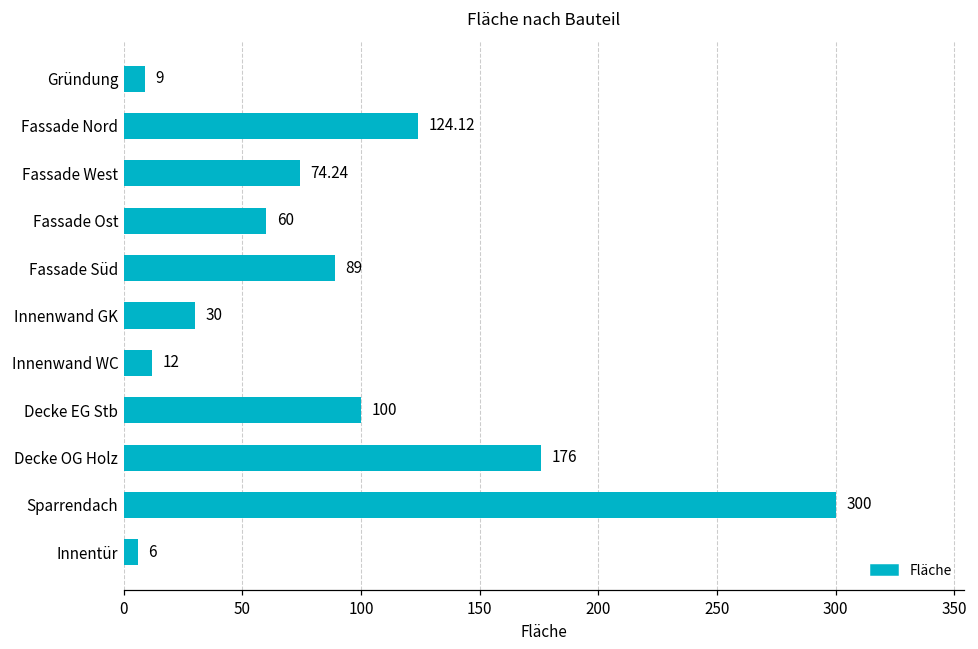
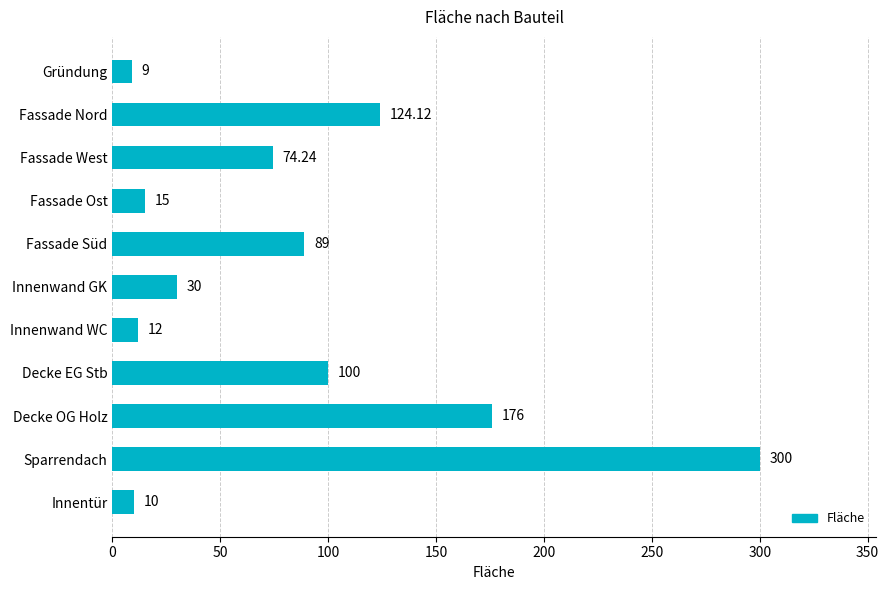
  {
    "Gründung": 9,
    "Fassade Nord": 124.12,
    "Fassade West": 74.24,
-   "Fassade Ost": 60,
+   "Fassade Ost": 15,
    "Fassade Süd": 89,
    "Innenwand GK": 30,
    "Innenwand WC": 12,
    "Decke EG Stb": 100,
    "Decke OG Holz": 176,
    "Sparrendach": 300,
-   "Innentür": 6
+   "Innentür": 10
  }
